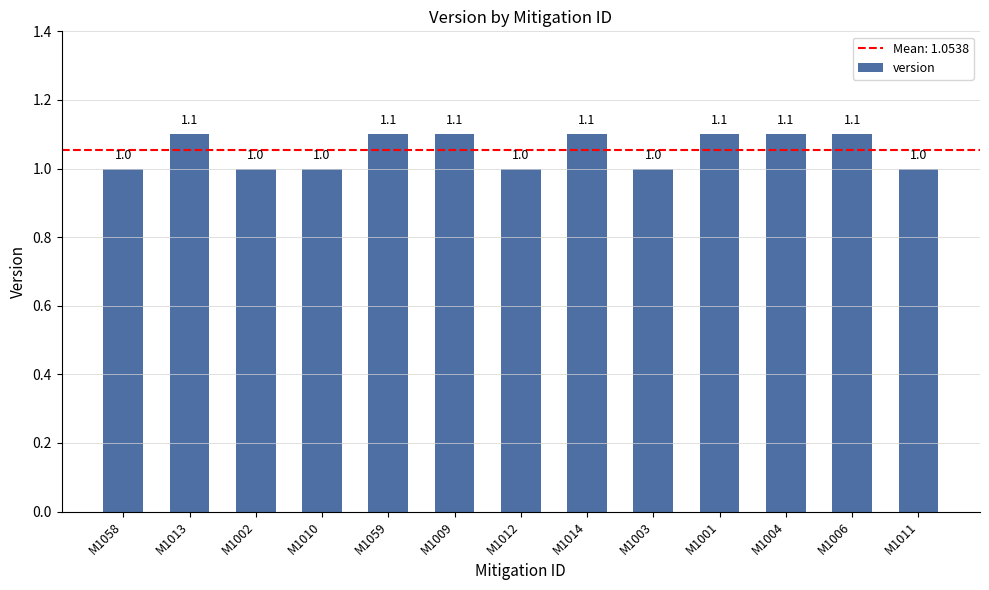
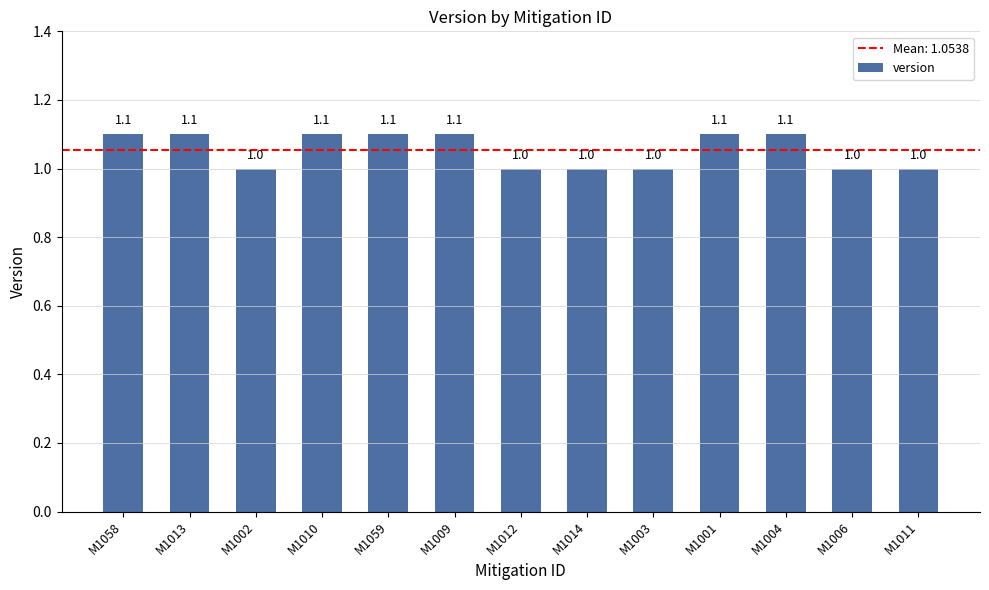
  {
-   "M1058": 1.0,
+   "M1058": 1.1,
    "M1013": 1.1,
    "M1002": 1.0,
-   "M1010": 1.0,
+   "M1010": 1.1,
    "M1059": 1.1,
    "M1009": 1.1,
    "M1012": 1.0,
-   "M1014": 1.1,
+   "M1014": 1.0,
    "M1003": 1.0,
    "M1001": 1.1,
    "M1004": 1.1,
-   "M1006": 1.1,
+   "M1006": 1.0,
    "M1011": 1.0
  }
